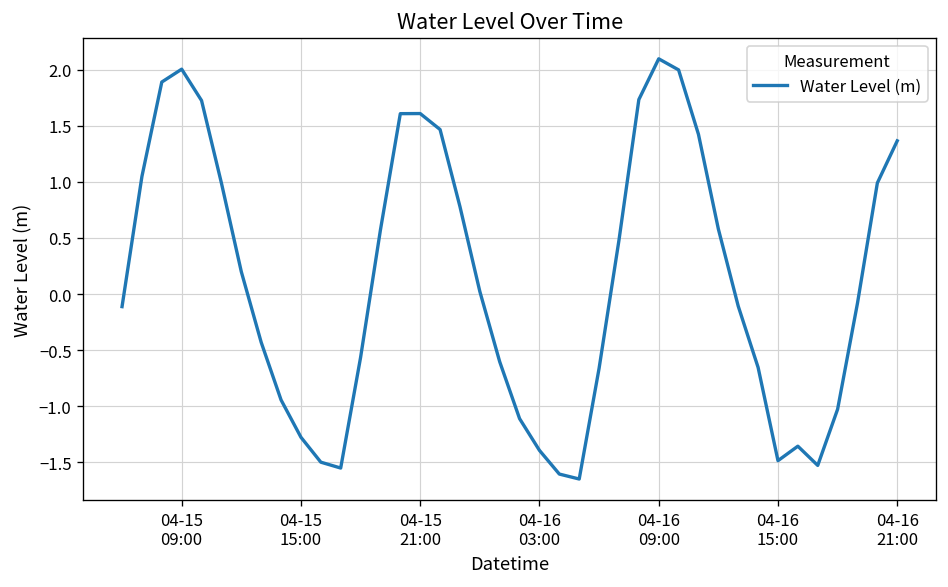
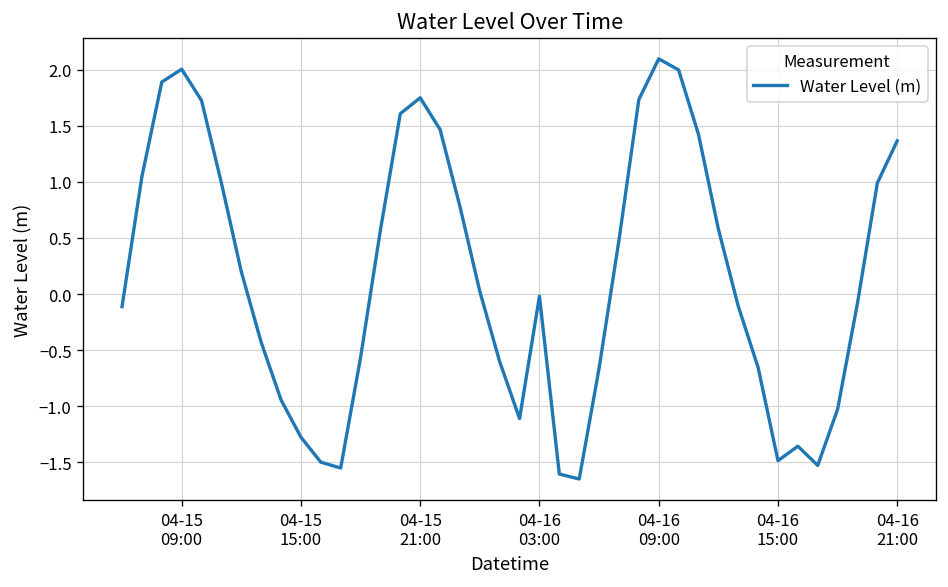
  {
    "04-15 09:00": 2.0,
    "04-15 15:00": -1.3,
-   "04-15 21:00": 1.6,
-   "04-16 03:00": -1.4,
+   "04-15 21:00": 1.8,
+   "04-16 03:00": 0.0,
    "04-16 09:00": 2.1,
    "04-16 15:00": -1.5,
    "04-16 21:00": 1.4
  }
